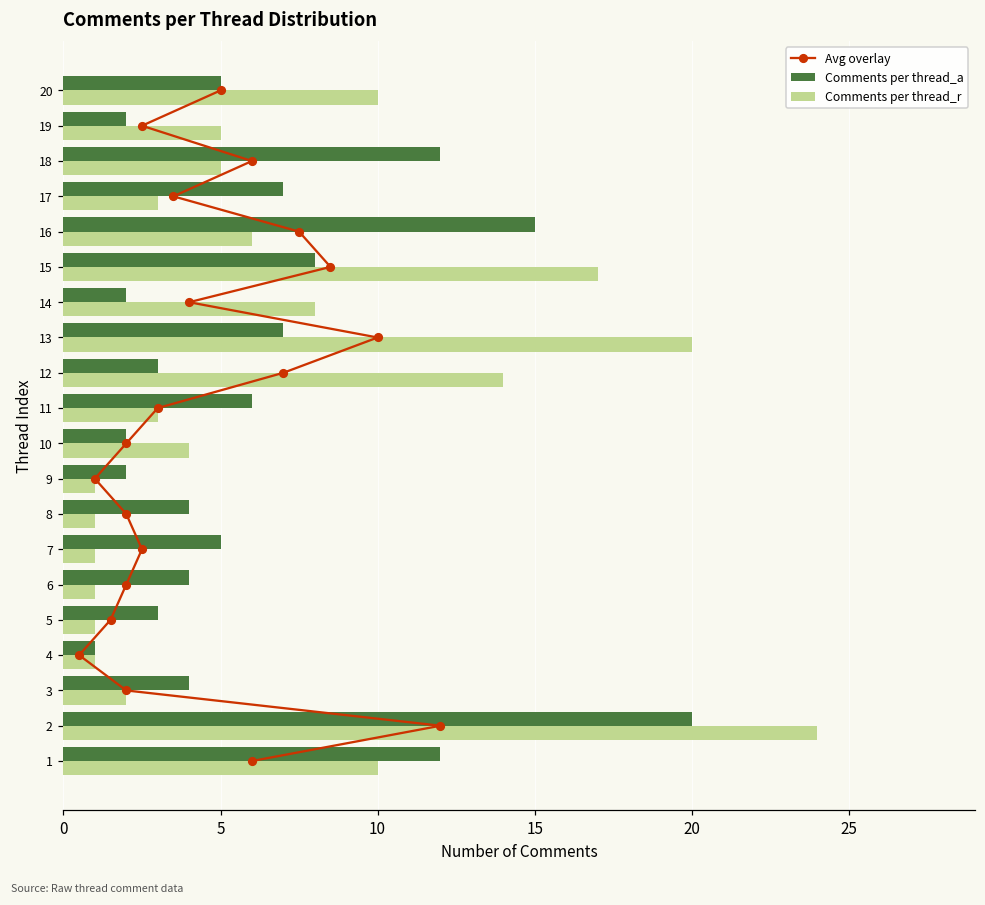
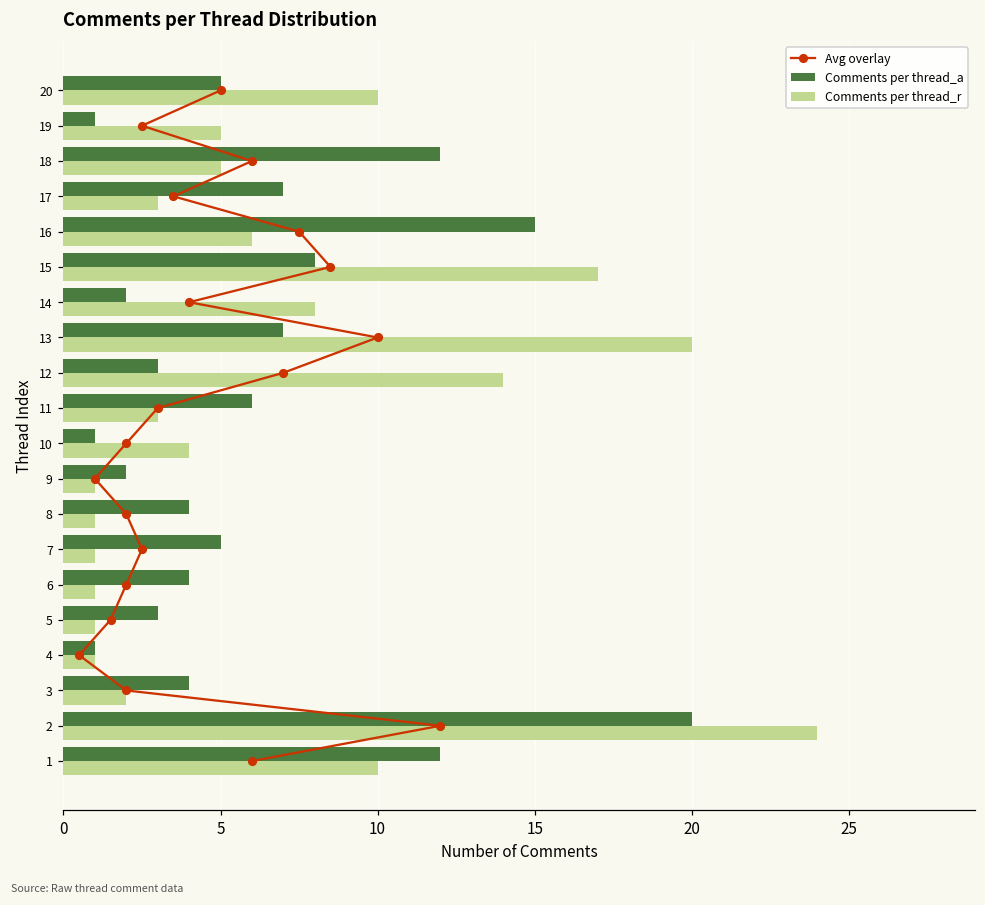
  {
    "Comments per thread_a": {
      "20": 5,
-     "19": 2,
+     "19": 1,
      "18": 12,
      "17": 7,
      "16": 15,
      "15": 8,
      "14": 2,
      "13": 7,
      "12": 3,
      "11": 6,
-     "10": 2,
+     "10": 1,
      "9": 2,
      "8": 4,
      "7": 5,
      "6": 4,
      "5": 3,
      "4": 1,
      "3": 4,
      "2": 20,
      "1": 12
    },
    "Comments per thread_r": {
      "20": 10,
      "19": 5,
      "18": 5,
      "17": 3,
      "16": 6,
      "15": 17,
      "14": 8,
      "13": 20,
      "12": 14,
      "11": 3,
      "10": 4,
      "9": 1,
      "8": 1,
      "7": 1,
      "6": 1,
      "5": 1,
      "4": 1,
      "3": 2,
      "2": 24,
      "1": 10
    }
  }
